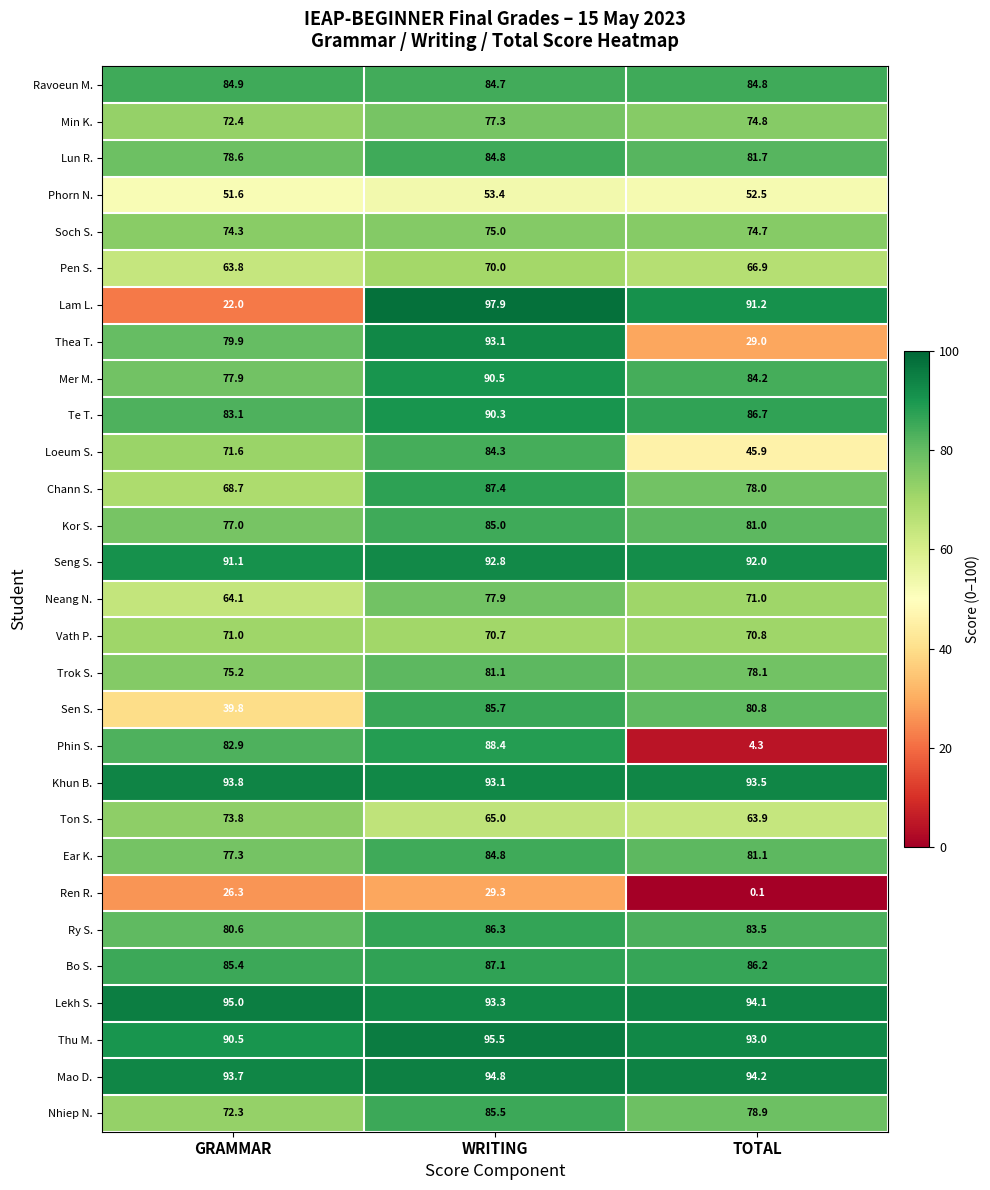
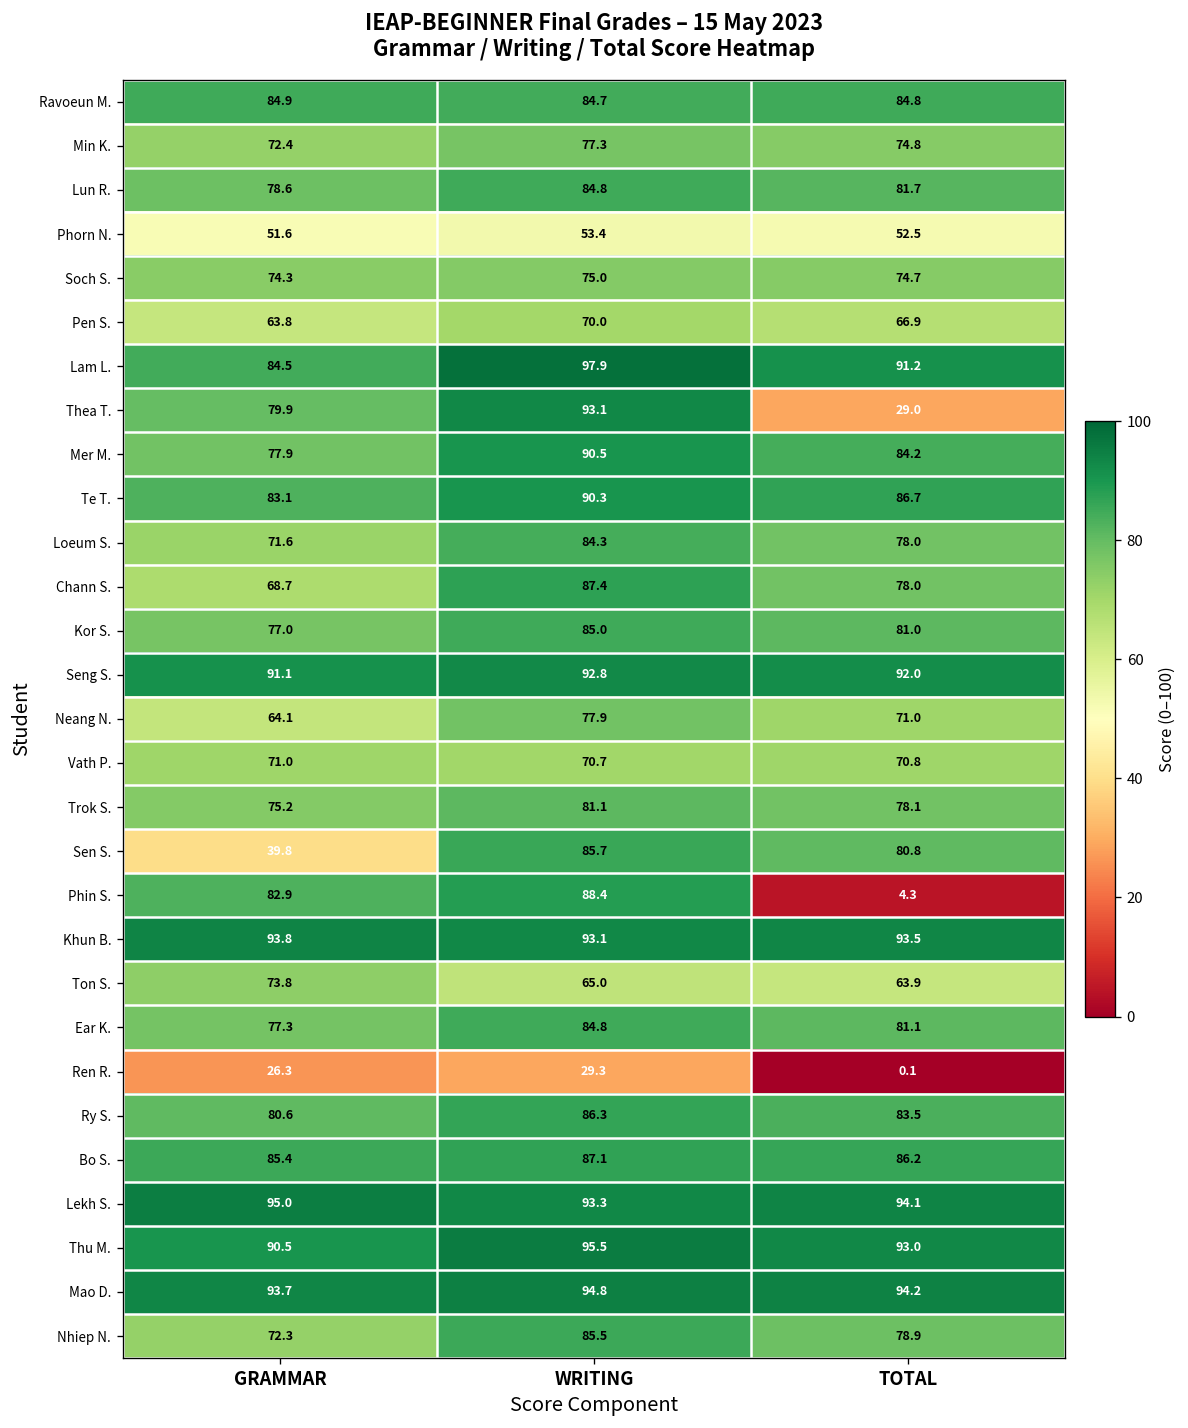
  {
    "Ravoeun M.": {
      "GRAMMAR": 84.9,
      "WRITING": 84.7,
      "TOTAL": 84.8
    },
    "Min K.": {
      "GRAMMAR": 72.4,
      "WRITING": 77.3,
      "TOTAL": 74.8
    },
    "Lun R.": {
      "GRAMMAR": 78.6,
      "WRITING": 84.8,
      "TOTAL": 81.7
    },
    "Phorn N.": {
      "GRAMMAR": 51.6,
      "WRITING": 53.4,
      "TOTAL": 52.5
    },
    "Soch S.": {
      "GRAMMAR": 74.3,
      "WRITING": 75.0,
      "TOTAL": 74.7
    },
    "Pen S.": {
      "GRAMMAR": 63.8,
      "WRITING": 70.0,
      "TOTAL": 66.9
    },
    "Lam L.": {
-     "GRAMMAR": 22.0,
+     "GRAMMAR": 84.5,
      "WRITING": 97.9,
      "TOTAL": 91.2
    },
    "Thea T.": {
      "GRAMMAR": 79.9,
      "WRITING": 93.1,
      "TOTAL": 29.0
    },
    "Mer M.": {
      "GRAMMAR": 77.9,
      "WRITING": 90.5,
      "TOTAL": 84.2
    },
    "Te T.": {
      "GRAMMAR": 83.1,
      "WRITING": 90.3,
      "TOTAL": 86.7
    },
    "Loeum S.": {
      "GRAMMAR": 71.6,
      "WRITING": 84.3,
-     "TOTAL": 45.9
+     "TOTAL": 78.0
    },
    "Chann S.": {
      "GRAMMAR": 68.7,
      "WRITING": 87.4,
      "TOTAL": 78.0
    },
    "Kor S.": {
      "GRAMMAR": 77.0,
      "WRITING": 85.0,
      "TOTAL": 81.0
    },
    "Seng S.": {
      "GRAMMAR": 91.1,
      "WRITING": 92.8,
      "TOTAL": 92.0
    },
    "Neang N.": {
      "GRAMMAR": 64.1,
      "WRITING": 77.9,
      "TOTAL": 71.0
    },
    "Vath P.": {
      "GRAMMAR": 71.0,
      "WRITING": 70.7,
      "TOTAL": 70.8
    },
    "Trok S.": {
      "GRAMMAR": 75.2,
      "WRITING": 81.1,
      "TOTAL": 78.1
    },
    "Sen S.": {
      "GRAMMAR": 39.8,
      "WRITING": 85.7,
      "TOTAL": 80.8
    },
    "Phin S.": {
      "GRAMMAR": 82.9,
      "WRITING": 88.4,
      "TOTAL": 4.3
    },
    "Khun B.": {
      "GRAMMAR": 93.8,
      "WRITING": 93.1,
      "TOTAL": 93.5
    },
    "Ton S.": {
      "GRAMMAR": 73.8,
      "WRITING": 65.0,
      "TOTAL": 63.9
    },
    "Ear K.": {
      "GRAMMAR": 77.3,
      "WRITING": 84.8,
      "TOTAL": 81.1
    },
    "Ren R.": {
      "GRAMMAR": 26.3,
      "WRITING": 29.3,
      "TOTAL": 0.1
    },
    "Ry S.": {
      "GRAMMAR": 80.6,
      "WRITING": 86.3,
      "TOTAL": 83.5
    },
    "Bo S.": {
      "GRAMMAR": 85.4,
      "WRITING": 87.1,
      "TOTAL": 86.2
    },
    "Lekh S.": {
      "GRAMMAR": 95.0,
      "WRITING": 93.3,
      "TOTAL": 94.1
    },
    "Thu M.": {
      "GRAMMAR": 90.5,
      "WRITING": 95.5,
      "TOTAL": 93.0
    },
    "Mao D.": {
      "GRAMMAR": 93.7,
      "WRITING": 94.8,
      "TOTAL": 94.2
    },
    "Nhiep N.": {
      "GRAMMAR": 72.3,
      "WRITING": 85.5,
      "TOTAL": 78.9
    }
  }
